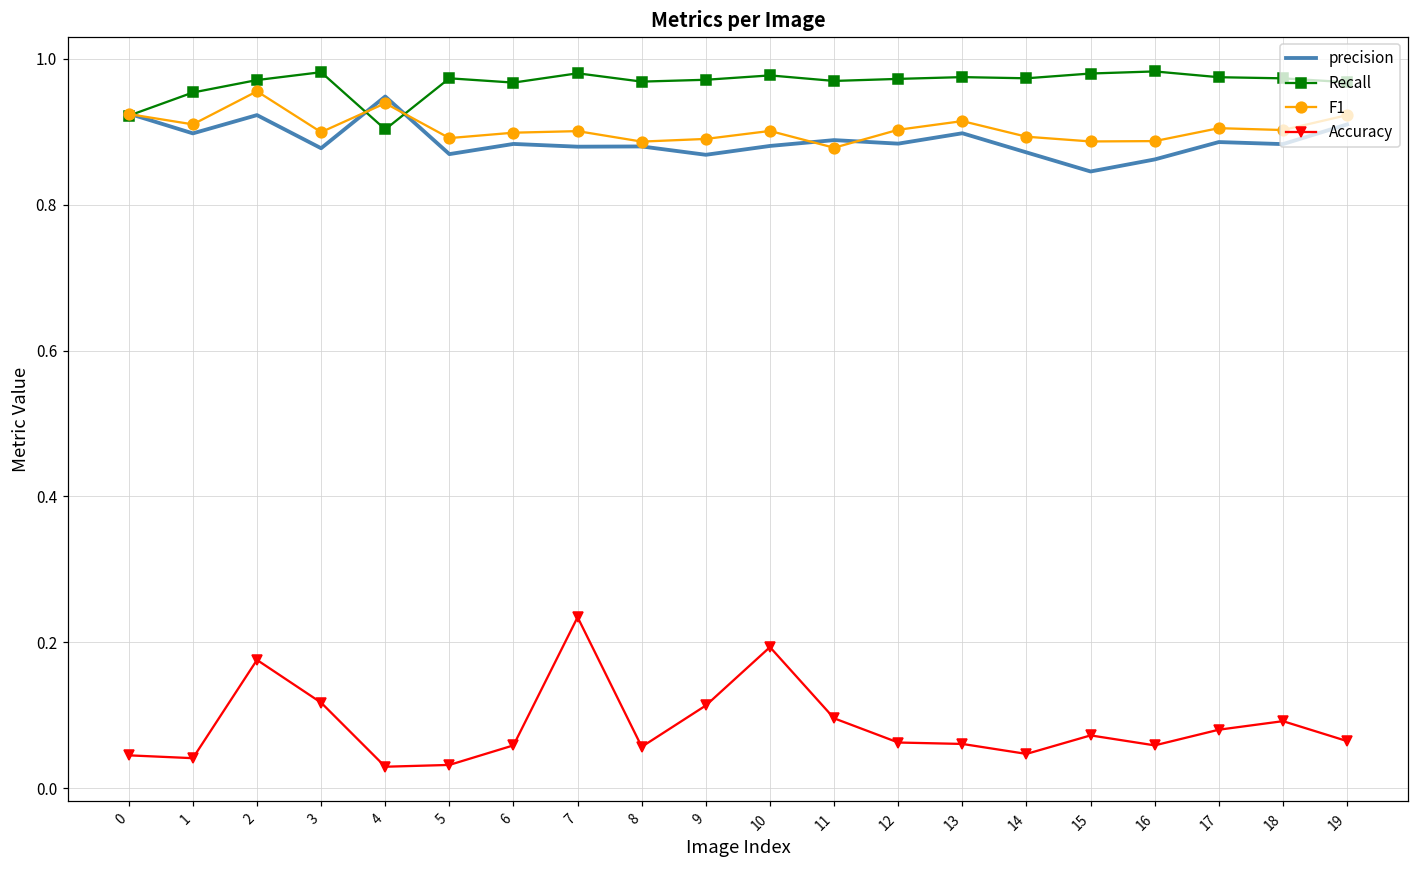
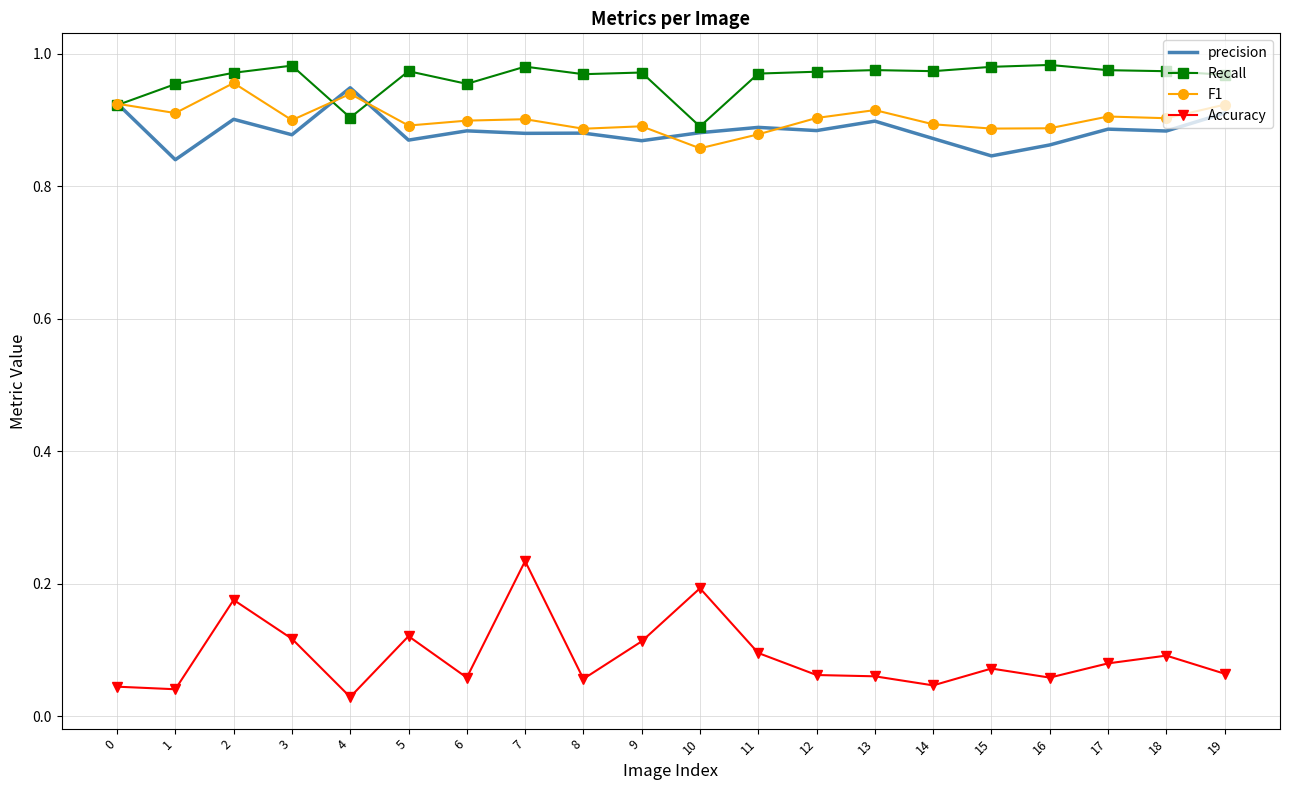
  {
    "precision": {
-     "1": 0.90,
-     "2": 0.92,
+     "1": 0.84,
+     "2": 0.90,
      "3": 0.88,
      "4": 0.95,
      "5": 0.87,
      "6": 0.88,
      "7": 0.88,
      "8": 0.88,
      "9": 0.87,
      "10": 0.88,
      "11": 0.89,
      "12": 0.88,
      "13": 0.90,
      "14": 0.87,
      "15": 0.85,
      "16": 0.86,
      "17": 0.89,
      "18": 0.88
    },
    "Recall": {
      "1": 0.95,
      "2": 0.97,
      "3": 0.98,
      "4": 0.90,
      "5": 0.97,
-     "6": 0.97,
+     "6": 0.95,
      "7": 0.98,
      "8": 0.97,
      "9": 0.97,
-     "10": 0.98,
+     "10": 0.89,
      "11": 0.97,
      "12": 0.97,
      "13": 0.98,
      "14": 0.97,
      "15": 0.98,
      "16": 0.98,
      "17": 0.97
    },
    "F1": {
      "1": 0.91,
      "2": 0.96,
      "3": 0.90,
      "4": 0.94,
      "5": 0.89,
      "6": 0.90,
      "7": 0.90,
      "8": 0.89,
      "9": 0.89,
-     "10": 0.90,
+     "10": 0.86,
      "11": 0.88,
      "12": 0.90,
      "13": 0.91,
      "14": 0.89,
      "15": 0.89,
      "16": 0.89,
      "17": 0.91
    },
    "Accuracy": {
      "0": 0.04,
      "1": 0.04,
      "2": 0.18,
      "3": 0.12,
      "4": 0.03,
-     "5": 0.03,
+     "5": 0.12,
      "6": 0.06,
      "7": 0.23,
      "8": 0.06,
      "9": 0.11,
      "10": 0.19,
      "11": 0.10,
      "12": 0.06,
      "13": 0.06,
      "14": 0.05,
      "15": 0.07,
      "16": 0.06,
      "17": 0.08,
      "18": 0.09,
      "19": 0.06
    }
  }
